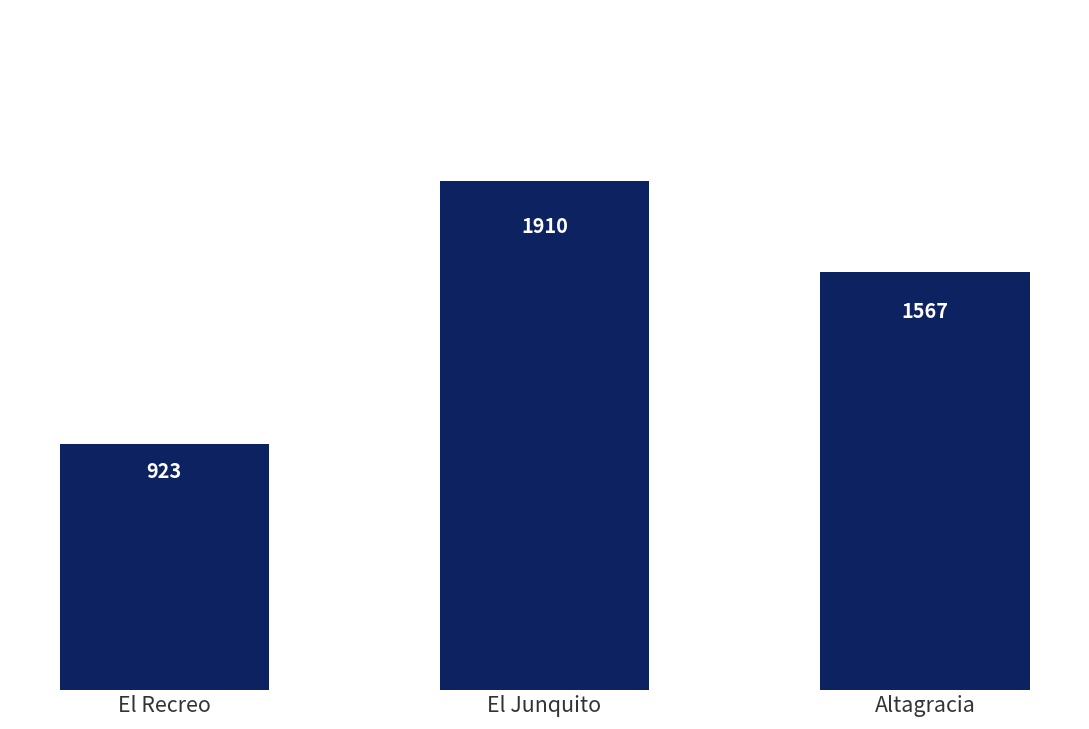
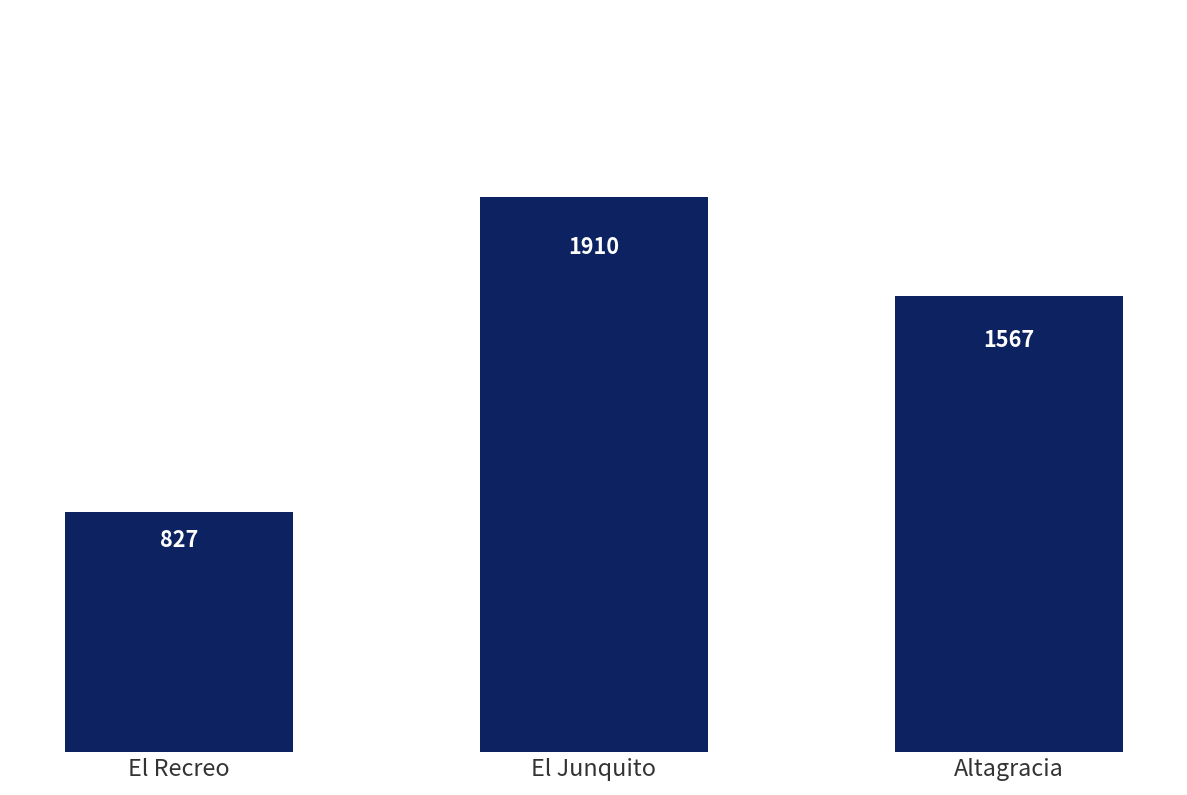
  {
-   "El Recreo": 923,
+   "El Recreo": 827,
    "El Junquito": 1910,
    "Altagracia": 1567
  }
